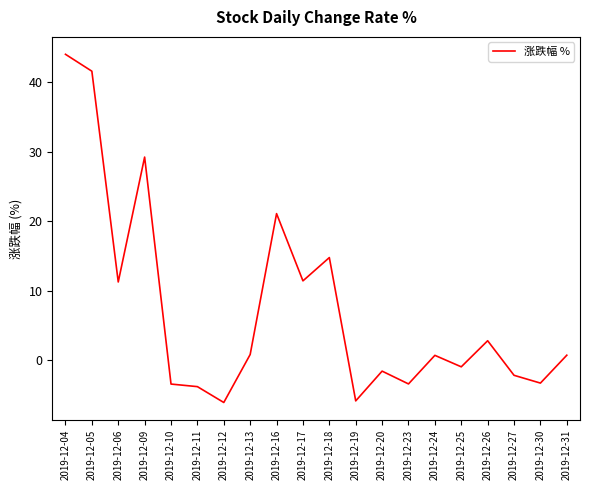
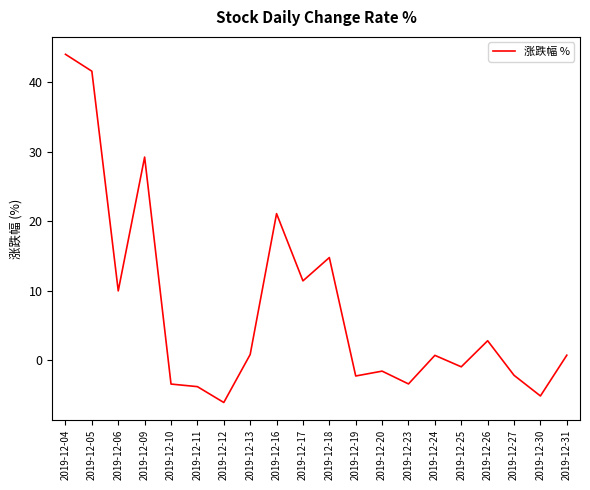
  {
    "2019-12-04": 44,
    "2019-12-05": 42,
-   "2019-12-06": 11,
+   "2019-12-06": 10,
    "2019-12-09": 29,
    "2019-12-10": -3,
    "2019-12-11": -4,
    "2019-12-12": -6,
    "2019-12-13": 1,
    "2019-12-16": 21,
    "2019-12-17": 11,
    "2019-12-18": 15,
-   "2019-12-19": -6,
+   "2019-12-19": -2,
    "2019-12-20": -2,
    "2019-12-23": -3,
    "2019-12-24": 1,
    "2019-12-25": -1,
    "2019-12-26": 3,
    "2019-12-27": -2,
-   "2019-12-30": -3,
+   "2019-12-30": -5,
    "2019-12-31": 1
  }
